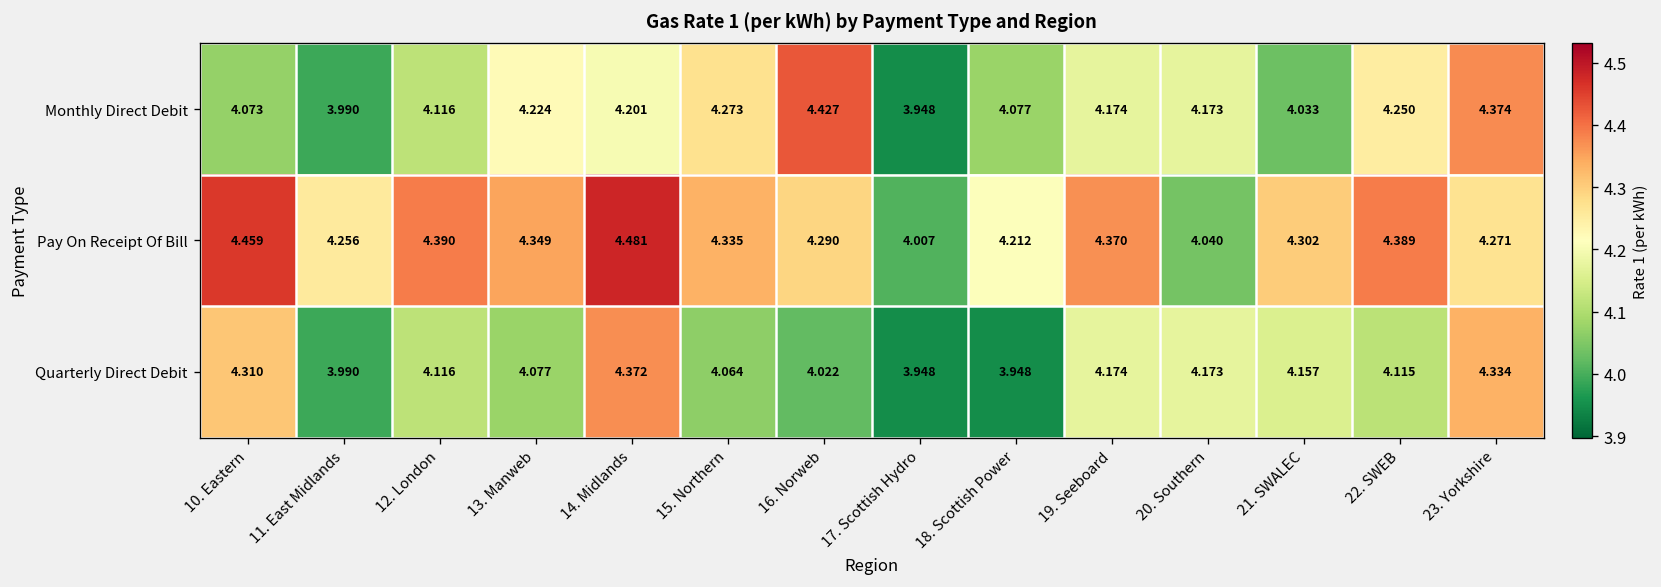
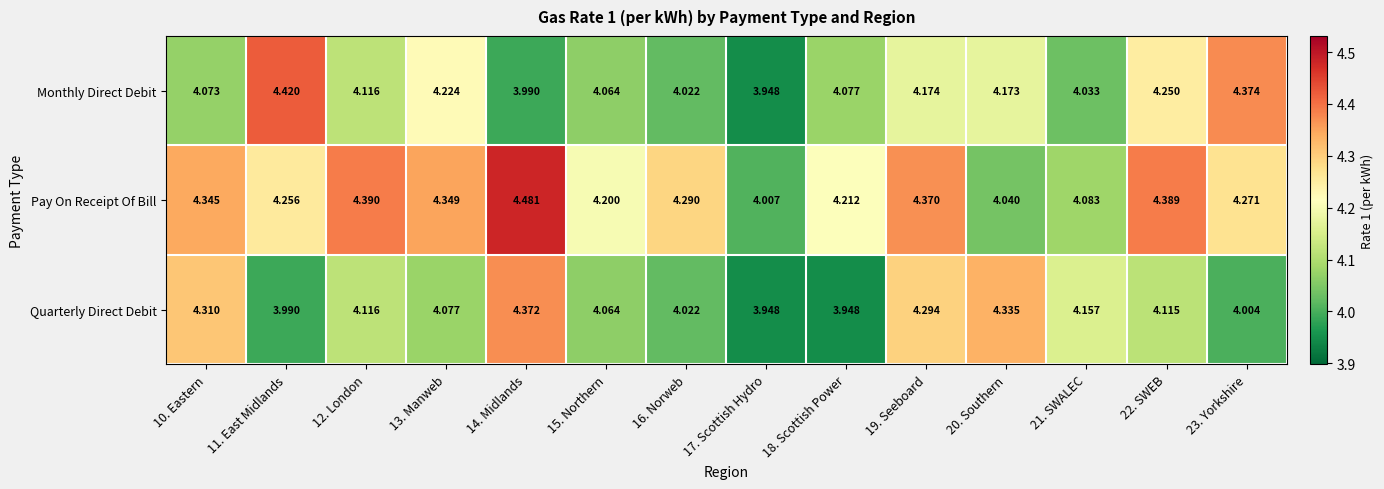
  {
    "Monthly Direct Debit": {
      "10. Eastern": 4.073,
-     "11. East Midlands": 3.990,
+     "11. East Midlands": 4.420,
      "12. London": 4.116,
      "13. Manweb": 4.224,
-     "14. Midlands": 4.201,
-     "15. Northern": 4.273,
-     "16. Norweb": 4.427,
+     "14. Midlands": 3.990,
+     "15. Northern": 4.064,
+     "16. Norweb": 4.022,
      "17. Scottish Hydro": 3.948,
      "18. Scottish Power": 4.077,
      "19. Seeboard": 4.174,
      "20. Southern": 4.173,
      "21. SWALEC": 4.033,
      "22. SWEB": 4.250,
      "23. Yorkshire": 4.374
    },
    "Pay On Receipt Of Bill": {
-     "10. Eastern": 4.459,
+     "10. Eastern": 4.345,
      "11. East Midlands": 4.256,
      "12. London": 4.390,
      "13. Manweb": 4.349,
      "14. Midlands": 4.481,
-     "15. Northern": 4.335,
+     "15. Northern": 4.200,
      "16. Norweb": 4.290,
      "17. Scottish Hydro": 4.007,
      "18. Scottish Power": 4.212,
      "19. Seeboard": 4.370,
      "20. Southern": 4.040,
-     "21. SWALEC": 4.302,
+     "21. SWALEC": 4.083,
      "22. SWEB": 4.389,
      "23. Yorkshire": 4.271
    },
    "Quarterly Direct Debit": {
      "10. Eastern": 4.310,
      "11. East Midlands": 3.990,
      "12. London": 4.116,
      "13. Manweb": 4.077,
      "14. Midlands": 4.372,
      "15. Northern": 4.064,
      "16. Norweb": 4.022,
      "17. Scottish Hydro": 3.948,
      "18. Scottish Power": 3.948,
-     "19. Seeboard": 4.174,
-     "20. Southern": 4.173,
+     "19. Seeboard": 4.294,
+     "20. Southern": 4.335,
      "21. SWALEC": 4.157,
      "22. SWEB": 4.115,
-     "23. Yorkshire": 4.334
+     "23. Yorkshire": 4.004
    }
  }
